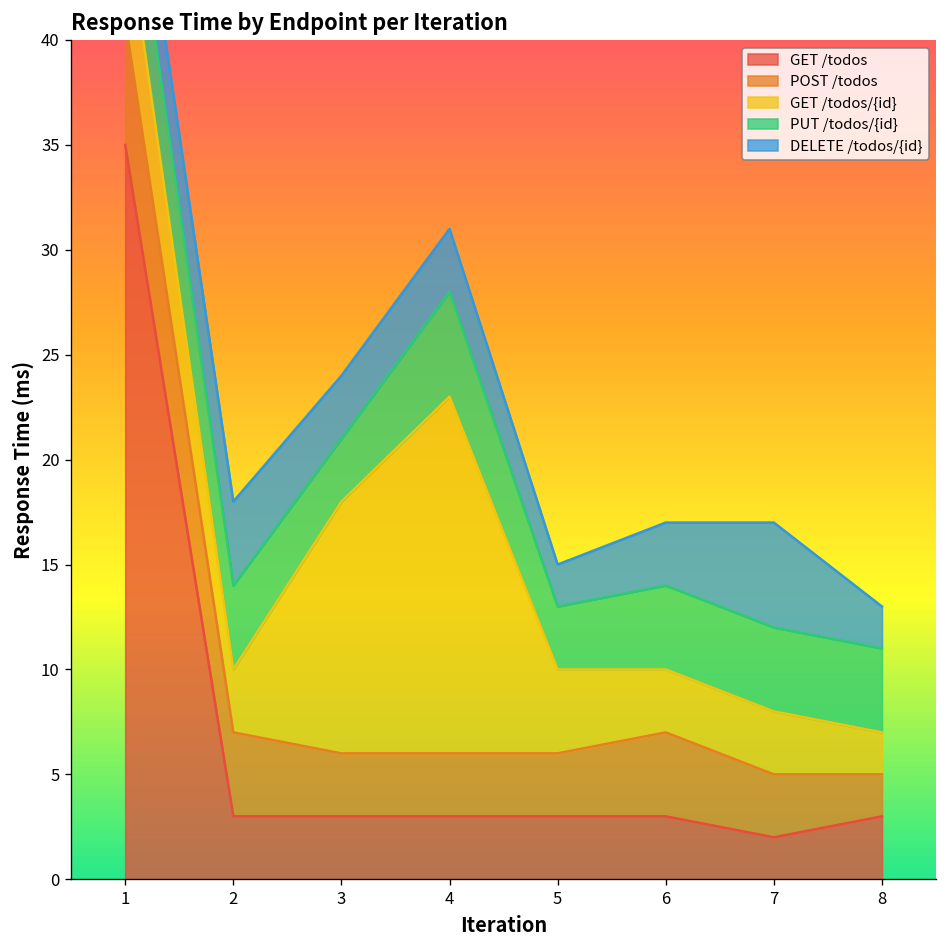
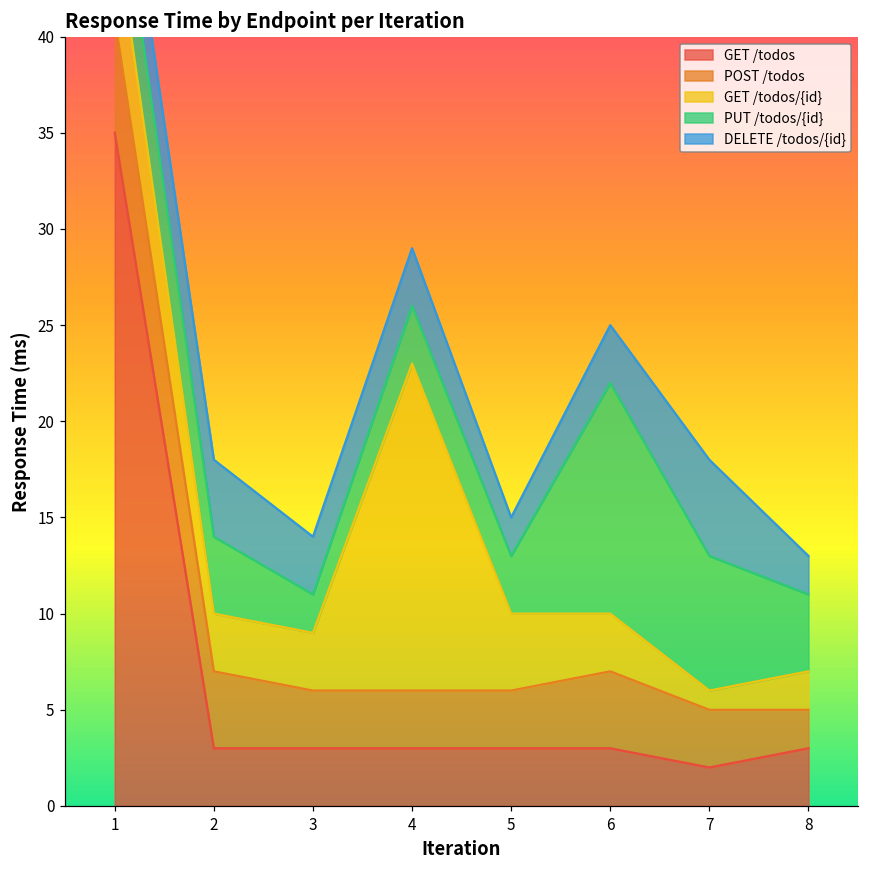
  {
    "GET /todos/{id}": {
      "2": 3,
-     "3": 12,
+     "3": 3,
      "4": 17,
      "5": 4,
      "6": 3,
-     "7": 3,
+     "7": 1,
      "8": 2
    },
    "PUT /todos/{id}": {
      "2": 4,
-     "3": 3,
-     "4": 5,
+     "3": 2,
+     "4": 3,
      "5": 3,
-     "6": 4,
-     "7": 4,
+     "6": 12,
+     "7": 7,
      "8": 4
    },
    "DELETE /todos/{id}": {
      "2": 4,
      "3": 3,
      "4": 3,
      "5": 2,
      "6": 3,
      "7": 5,
      "8": 2
    }
  }
